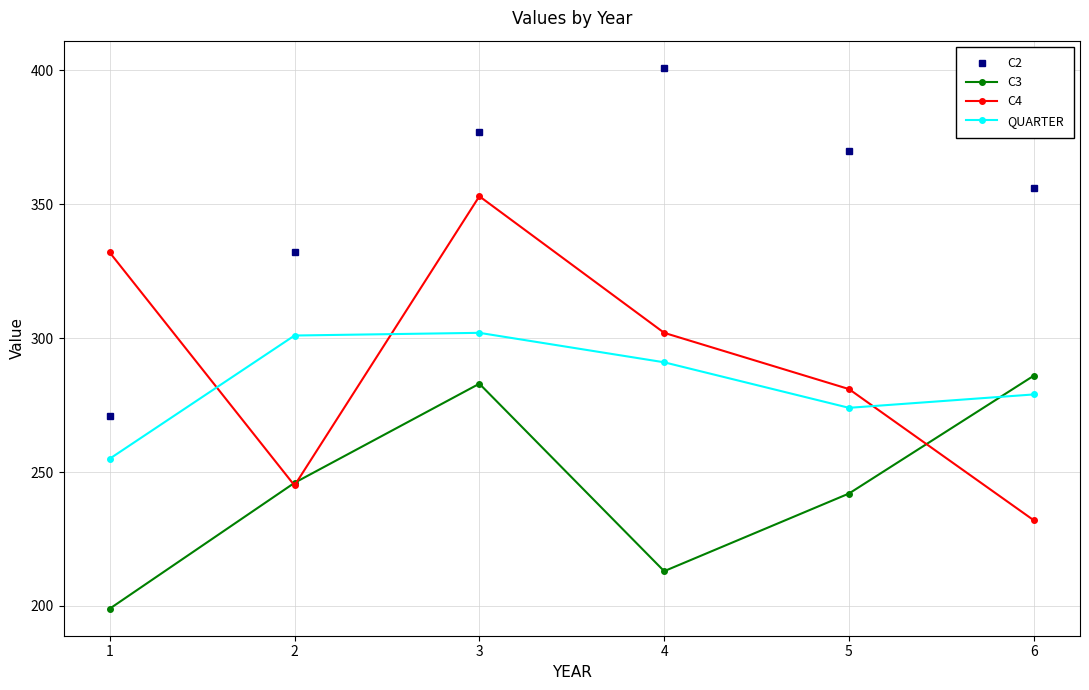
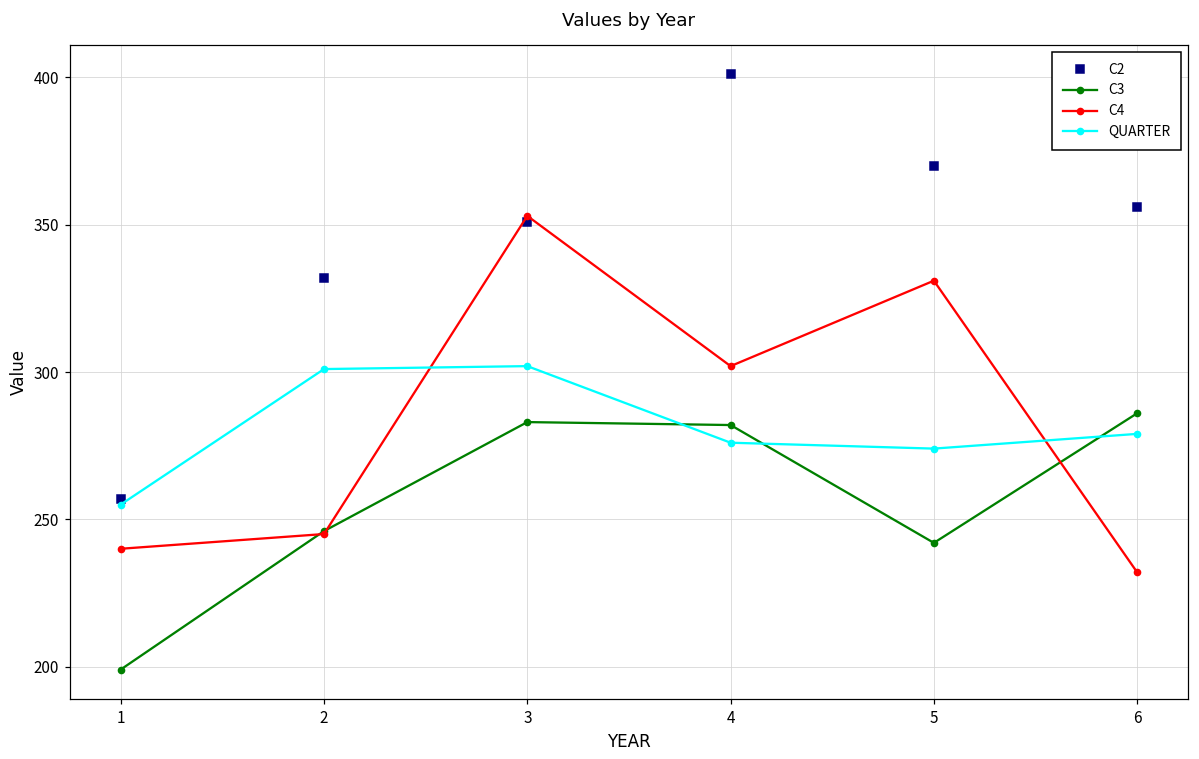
  {
    "C2": {
-     "1": 271,
+     "1": 257,
      "2": 332,
-     "3": 377,
+     "3": 351,
      "4": 401,
      "5": 370,
      "6": 356
    },
    "C3": {
      "1": 199,
      "2": 246,
      "3": 283,
-     "4": 213,
+     "4": 282,
      "5": 242,
      "6": 286
    },
    "C4": {
-     "1": 332,
+     "1": 240,
      "2": 245,
      "3": 353,
      "4": 302,
-     "5": 281,
+     "5": 331,
      "6": 232
    },
    "QUARTER": {
      "1": 255,
      "2": 301,
      "3": 302,
-     "4": 291,
+     "4": 276,
      "5": 274,
      "6": 279
    }
  }
